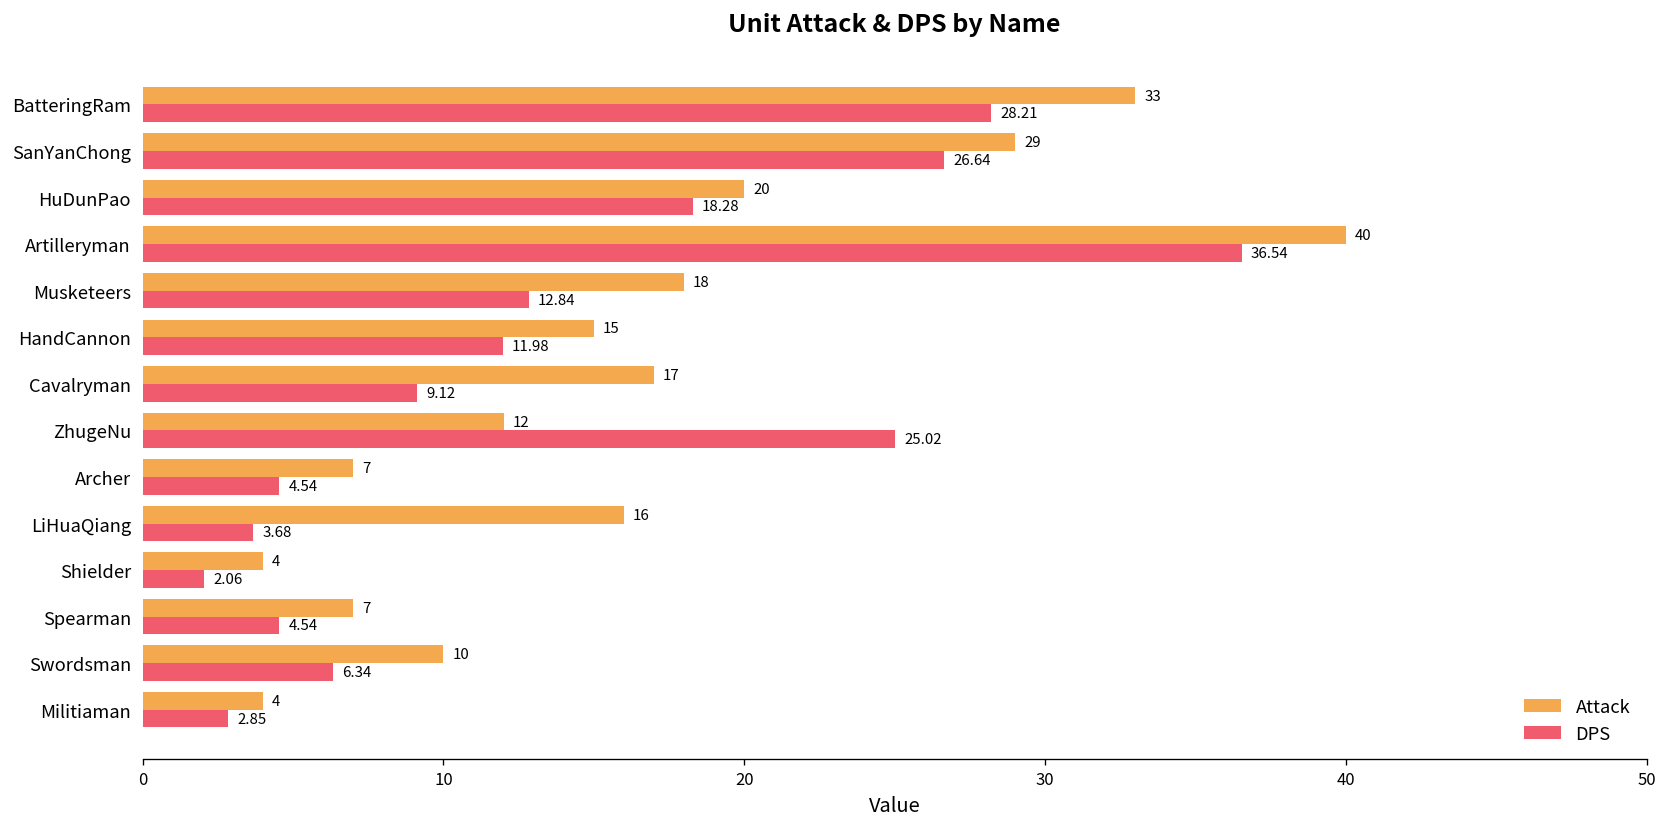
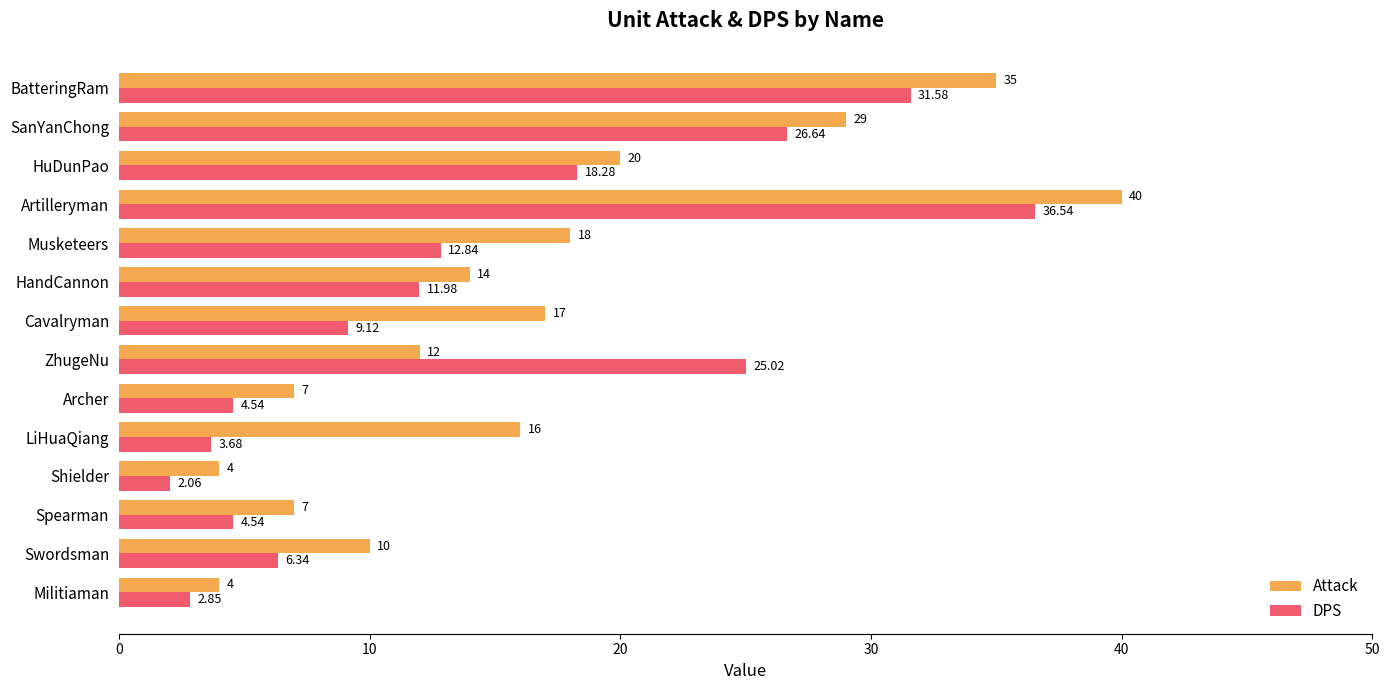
  {
    "Attack": {
-     "BatteringRam": 33,
+     "BatteringRam": 35,
      "SanYanChong": 29,
      "HuDunPao": 20,
      "Artilleryman": 40,
      "Musketeers": 18,
-     "HandCannon": 15,
+     "HandCannon": 14,
      "Cavalryman": 17,
      "ZhugeNu": 12,
      "Archer": 7,
      "LiHuaQiang": 16,
      "Shielder": 4,
      "Spearman": 7,
      "Swordsman": 10,
      "Militiaman": 4
    },
    "DPS": {
-     "BatteringRam": 28.21,
+     "BatteringRam": 31.58,
      "SanYanChong": 26.64,
      "HuDunPao": 18.28,
      "Artilleryman": 36.54,
      "Musketeers": 12.84,
      "HandCannon": 11.98,
      "Cavalryman": 9.12,
      "ZhugeNu": 25.02,
      "Archer": 4.54,
      "LiHuaQiang": 3.68,
      "Shielder": 2.06,
      "Spearman": 4.54,
      "Swordsman": 6.34,
      "Militiaman": 2.85
    }
  }
